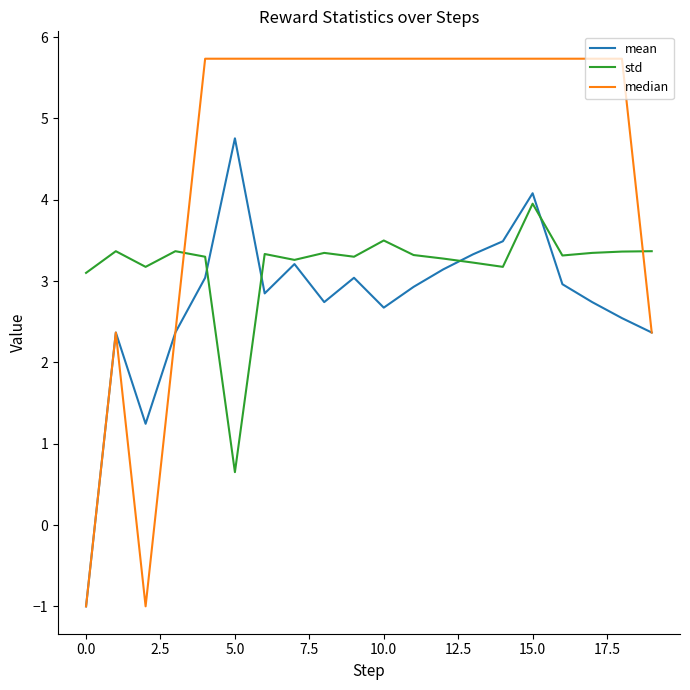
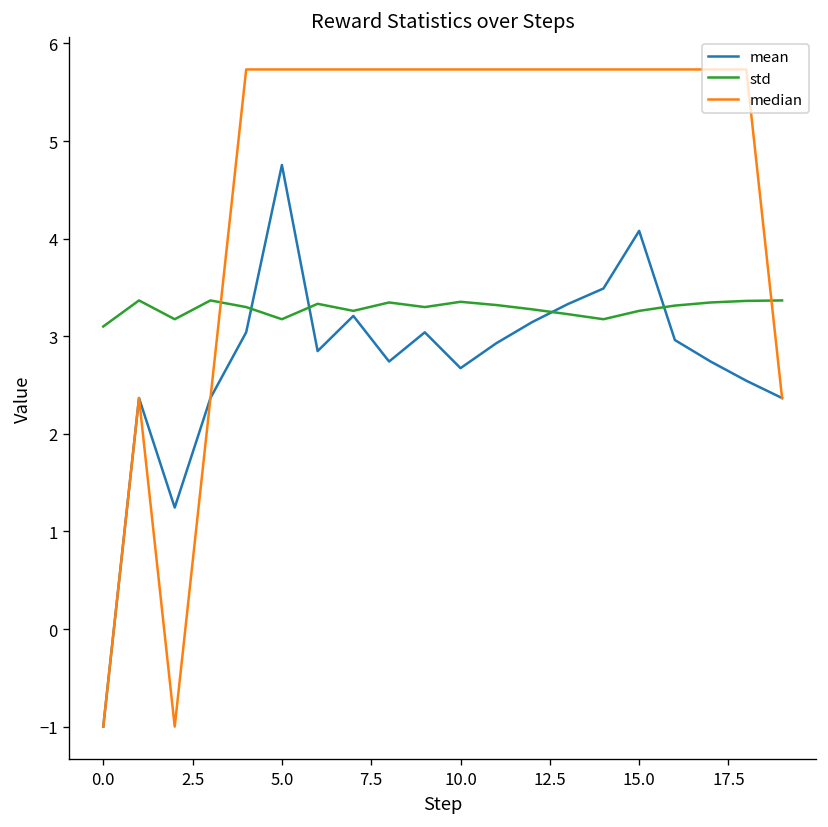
  {
    "mean": {
      "5.0": 4.8,
      "10.0": 2.7,
      "15.0": 4.1
    },
    "std": {
      "0.0": 3.1,
-     "5.0": 0.6,
-     "10.0": 3.5,
-     "15.0": 4.0
+     "5.0": 3.2,
+     "10.0": 3.4,
+     "15.0": 3.3
    },
    "median": {
      "5.0": 5.7,
      "10.0": 5.7,
      "15.0": 5.7
    }
  }
